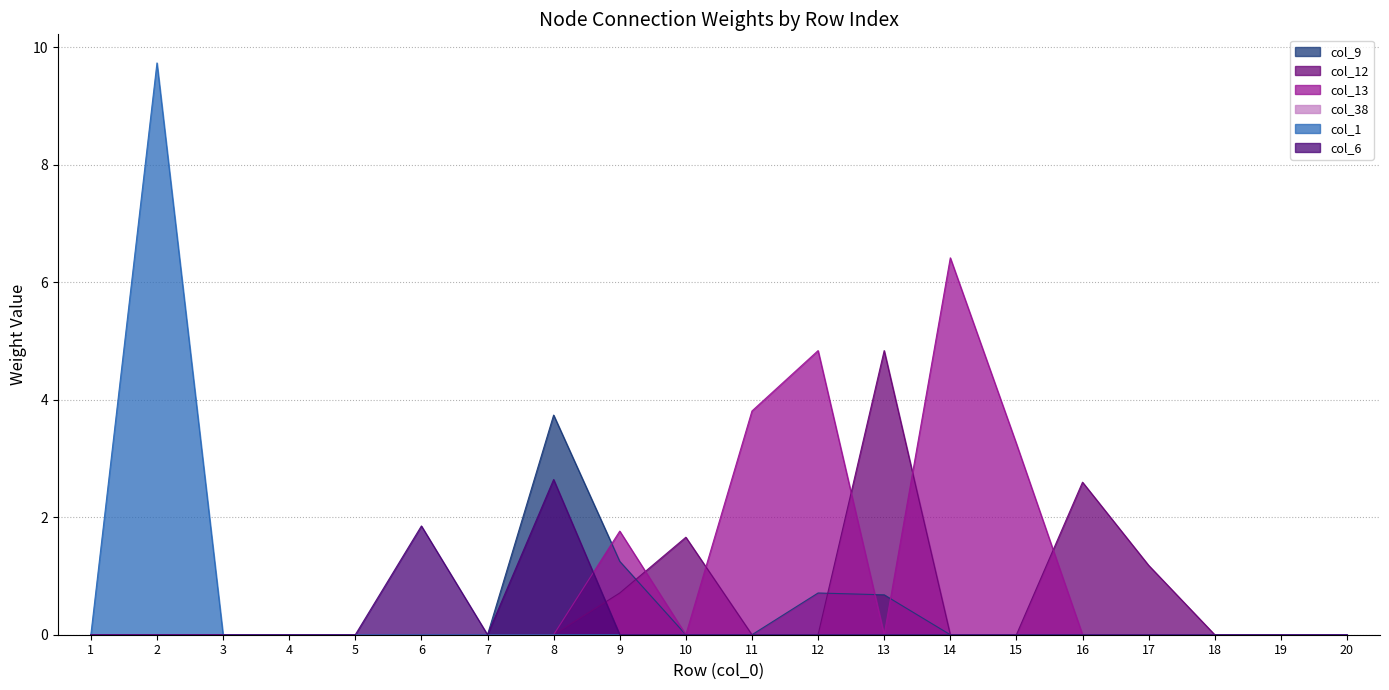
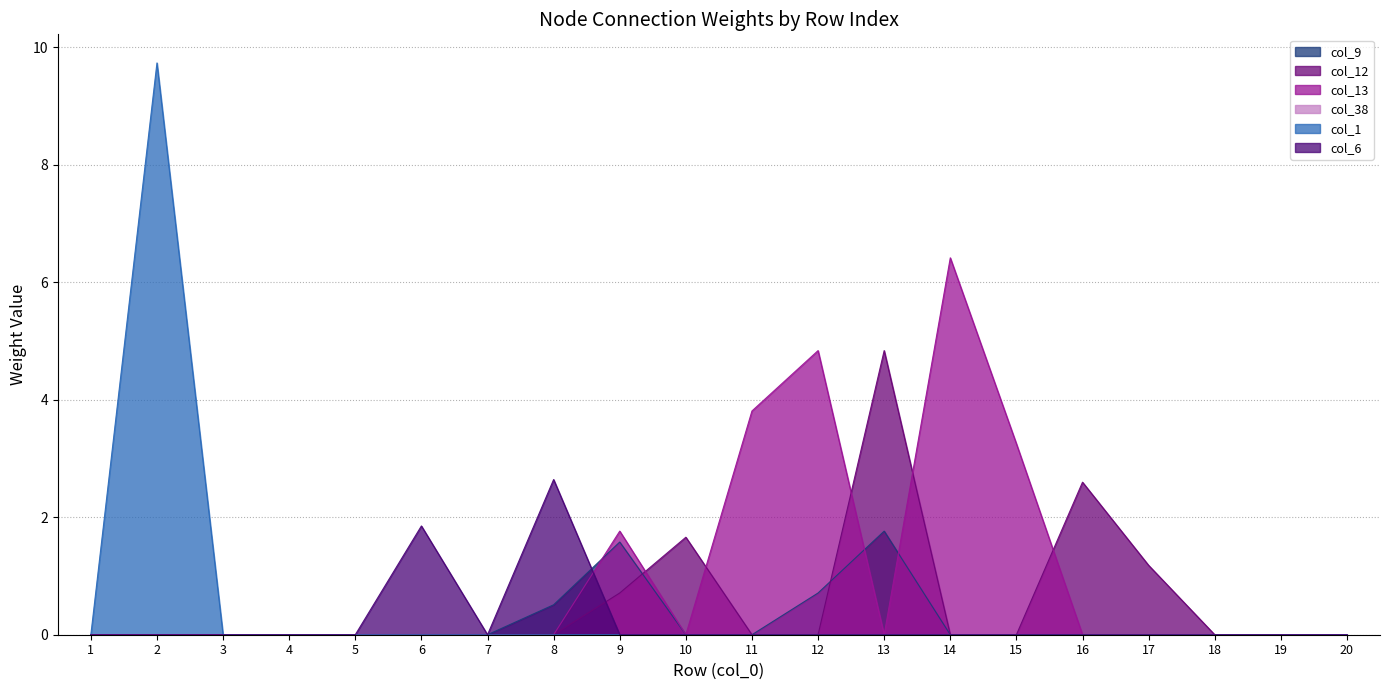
  {
    "col_9": {
-     "8": 3.7,
-     "9": 1.2,
+     "8": 0.5,
+     "9": 1.6,
      "12": 0.7,
-     "13": 0.7
+     "13": 1.8
    },
    "col_1": {
      "2": 9.7
    }
  }
